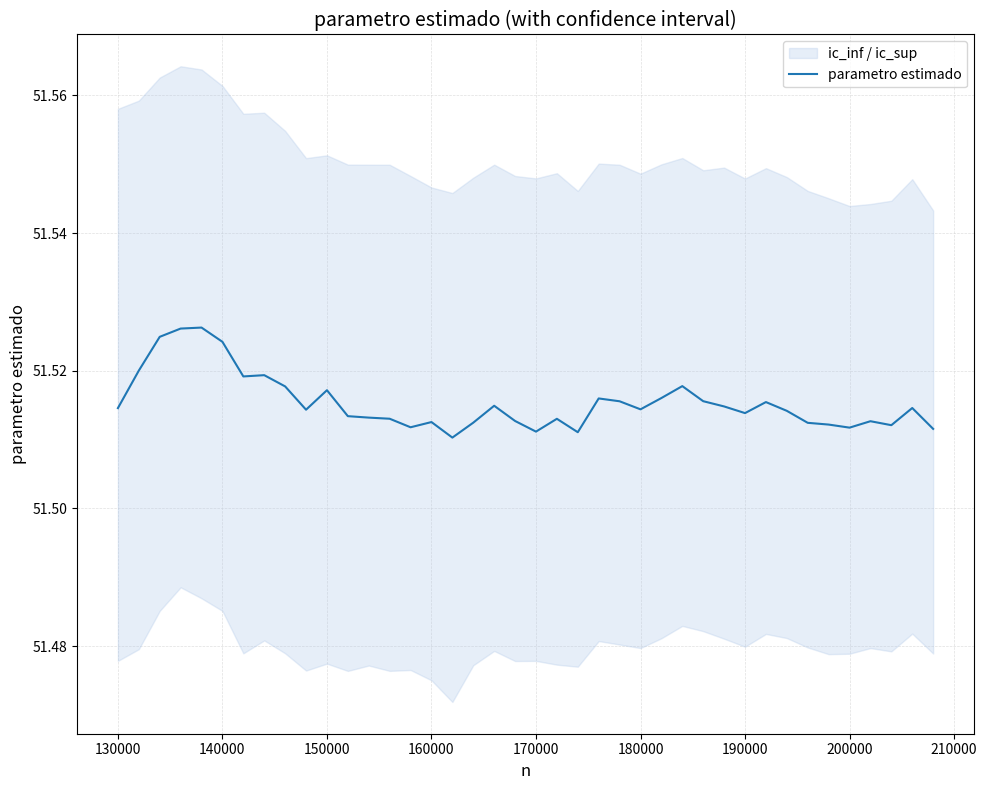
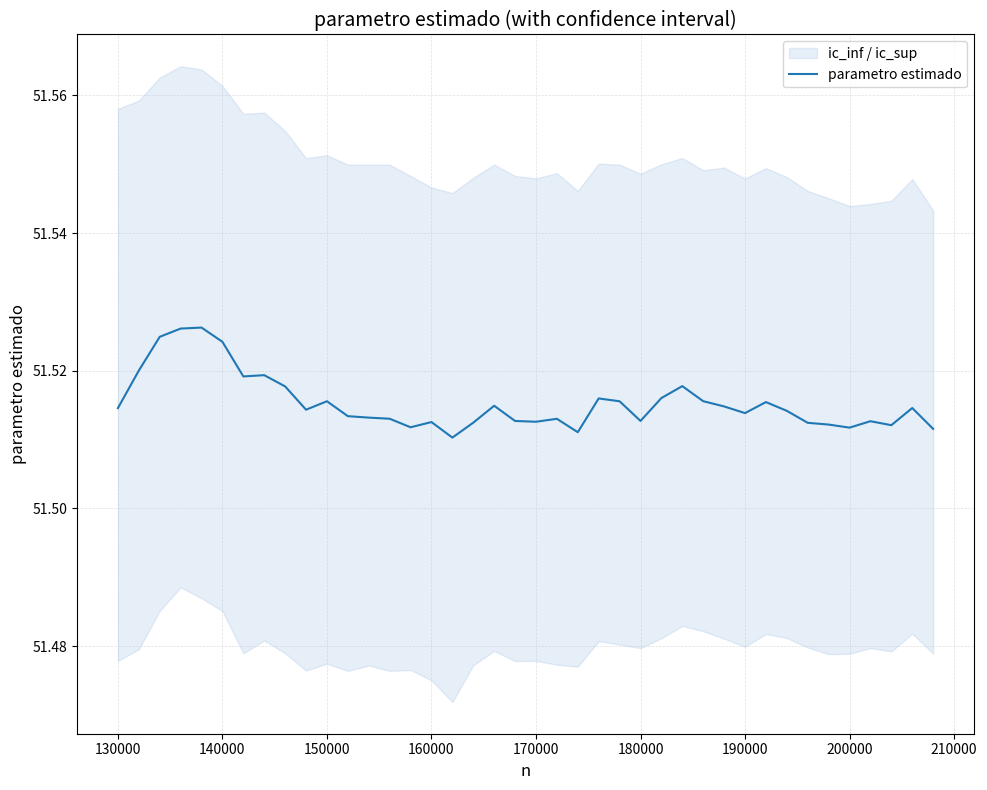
  {
    "parametro estimado": {
      "130000": 51.515,
      "140000": 51.524,
-     "150000": 51.517,
+     "150000": 51.516,
      "160000": 51.513,
-     "170000": 51.511,
-     "180000": 51.514,
+     "170000": 51.513,
+     "180000": 51.513,
      "190000": 51.514,
      "200000": 51.512
    }
  }
